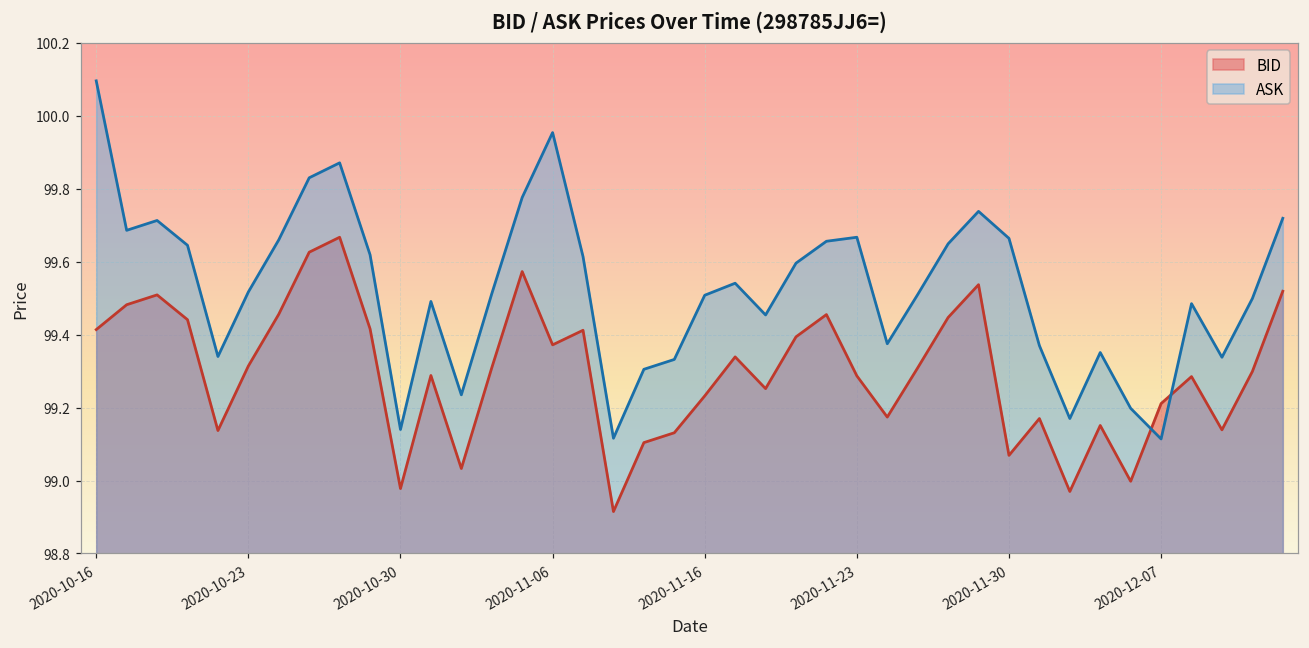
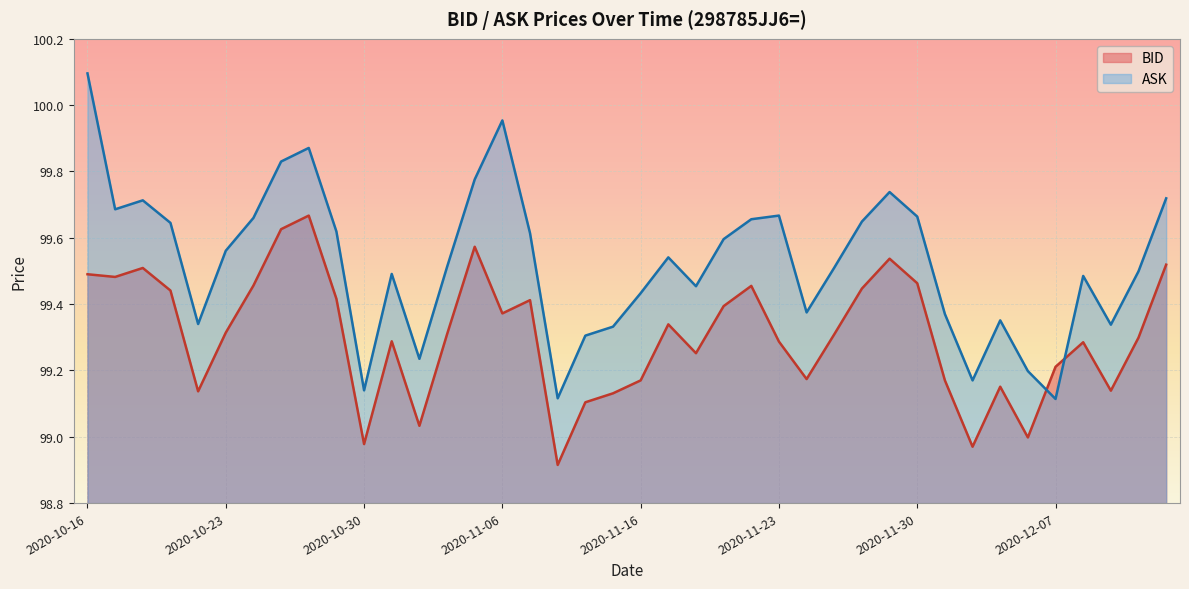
  {
    "BID": {
-     "2020-10-16": 99.41,
+     "2020-10-16": 99.49,
      "2020-10-23": 99.31,
      "2020-10-30": 98.98,
      "2020-11-06": 99.37,
-     "2020-11-16": 99.23,
+     "2020-11-16": 99.17,
      "2020-11-23": 99.29,
-     "2020-11-30": 99.07,
+     "2020-11-30": 99.46,
      "2020-12-07": 99.21
    },
    "ASK": {
      "2020-10-16": 100.10,
-     "2020-10-23": 99.52,
+     "2020-10-23": 99.56,
      "2020-10-30": 99.14,
      "2020-11-06": 99.95,
-     "2020-11-16": 99.51,
+     "2020-11-16": 99.43,
      "2020-11-23": 99.67,
      "2020-11-30": 99.66,
      "2020-12-07": 99.11
    }
  }
